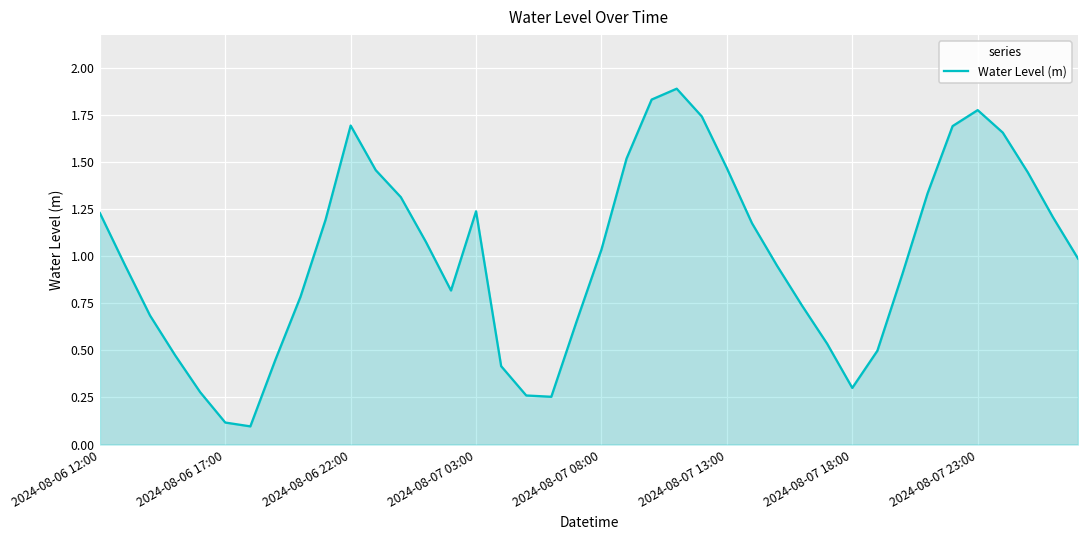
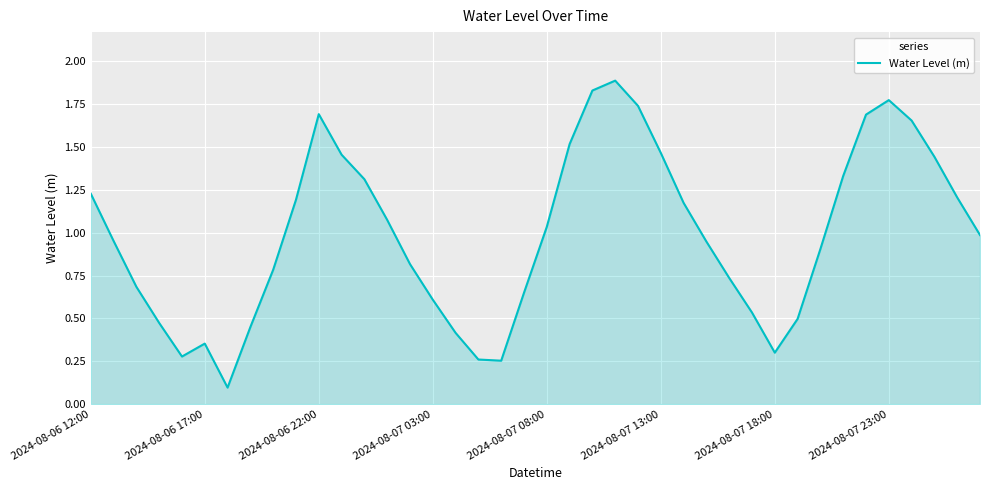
  {
    "2024-08-06 12:00": 1.23,
-   "2024-08-06 17:00": 0.12,
+   "2024-08-06 17:00": 0.35,
    "2024-08-06 22:00": 1.69,
-   "2024-08-07 03:00": 1.24,
+   "2024-08-07 03:00": 0.61,
    "2024-08-07 08:00": 1.03,
    "2024-08-07 13:00": 1.47,
    "2024-08-07 18:00": 0.30,
    "2024-08-07 23:00": 1.77
  }
